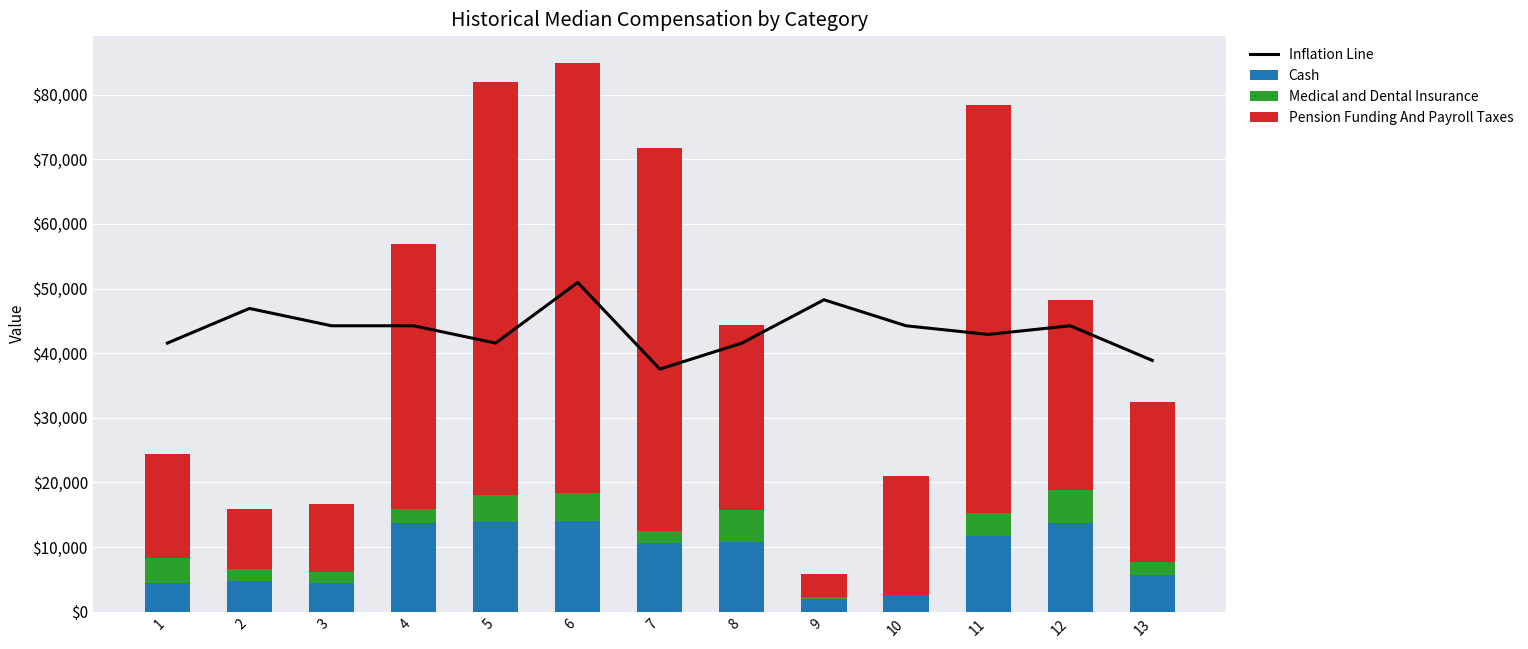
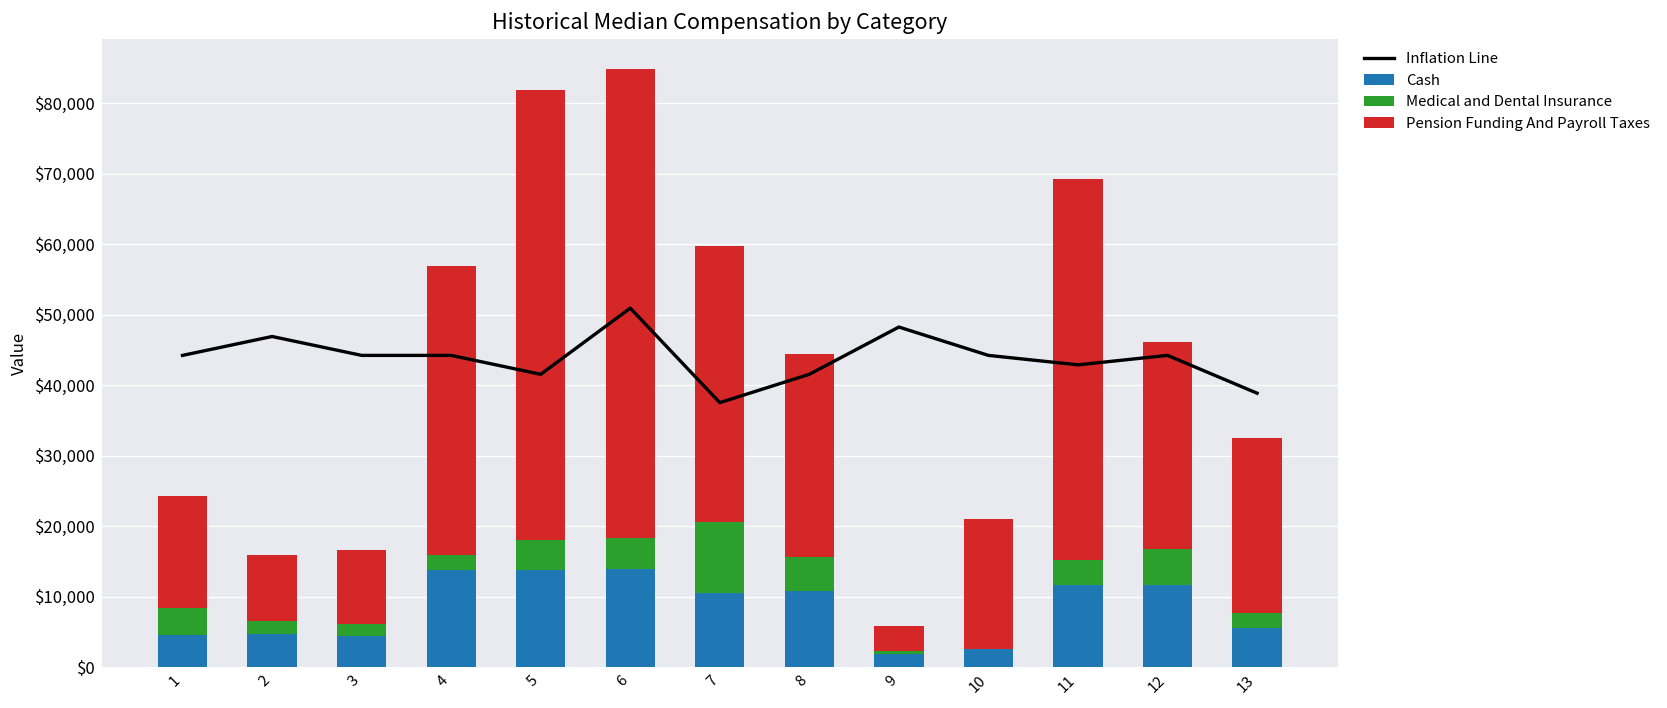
  {
    "Inflation Line": {
-     "1": "$42,000",
+     "1": "$44,000",
      "2": "$47,000",
      "3": "$44,000",
      "4": "$44,000",
      "5": "$42,000",
      "6": "$51,000",
      "7": "$38,000",
      "8": "$42,000",
      "9": "$48,000",
      "10": "$44,000",
      "11": "$43,000",
      "12": "$44,000",
      "13": "$39,000"
    },
    "Cash": {
      "1": "$5,000",
      "2": "$5,000",
      "3": "$4,000",
      "4": "$14,000",
      "5": "$14,000",
      "6": "$14,000",
      "7": "$11,000",
      "8": "$11,000",
      "9": "$2,000",
      "10": "$3,000",
      "11": "$12,000",
-     "12": "$14,000",
+     "12": "$12,000",
      "13": "$6,000"
    },
    "Medical and Dental Insurance": {
      "1": "$4,000",
      "2": "$2,000",
      "3": "$2,000",
      "4": "$2,000",
      "5": "$4,000",
      "6": "$4,000",
-     "7": "$2,000",
+     "7": "$10,000",
      "8": "$5,000",
      "11": "$4,000",
      "12": "$5,000",
      "13": "$2,000"
    },
    "Pension Funding And Payroll Taxes": {
      "1": "$16,000",
      "2": "$9,000",
      "3": "$11,000",
      "4": "$41,000",
      "5": "$64,000",
      "6": "$67,000",
-     "7": "$59,000",
+     "7": "$39,000",
      "8": "$29,000",
      "9": "$3,000",
      "10": "$18,000",
-     "11": "$63,000",
+     "11": "$54,000",
      "12": "$29,000",
      "13": "$25,000"
    }
  }
